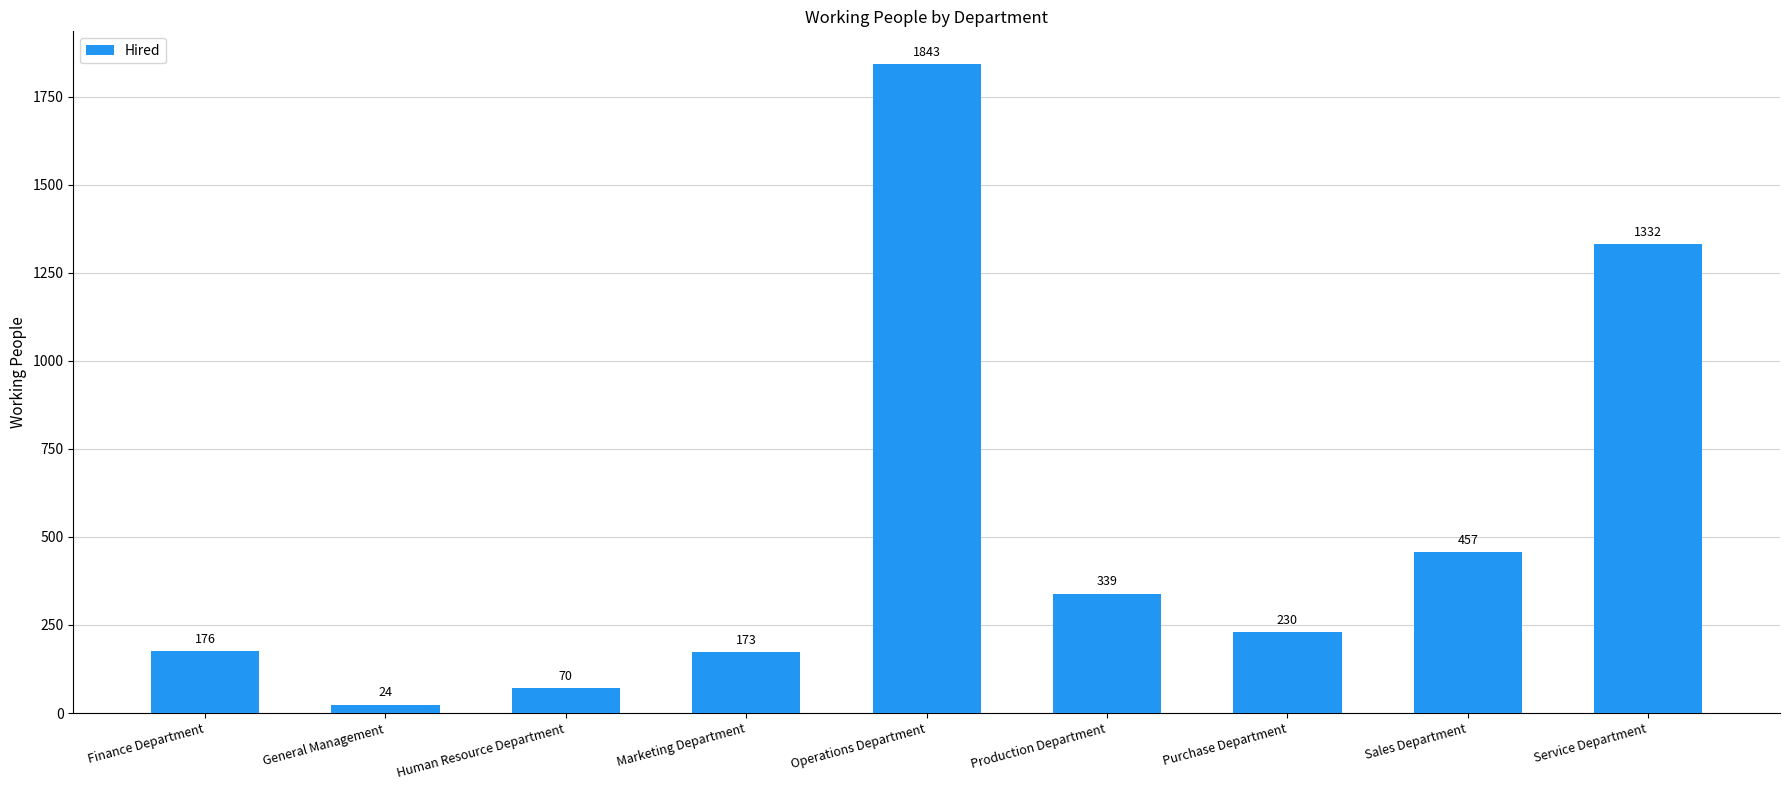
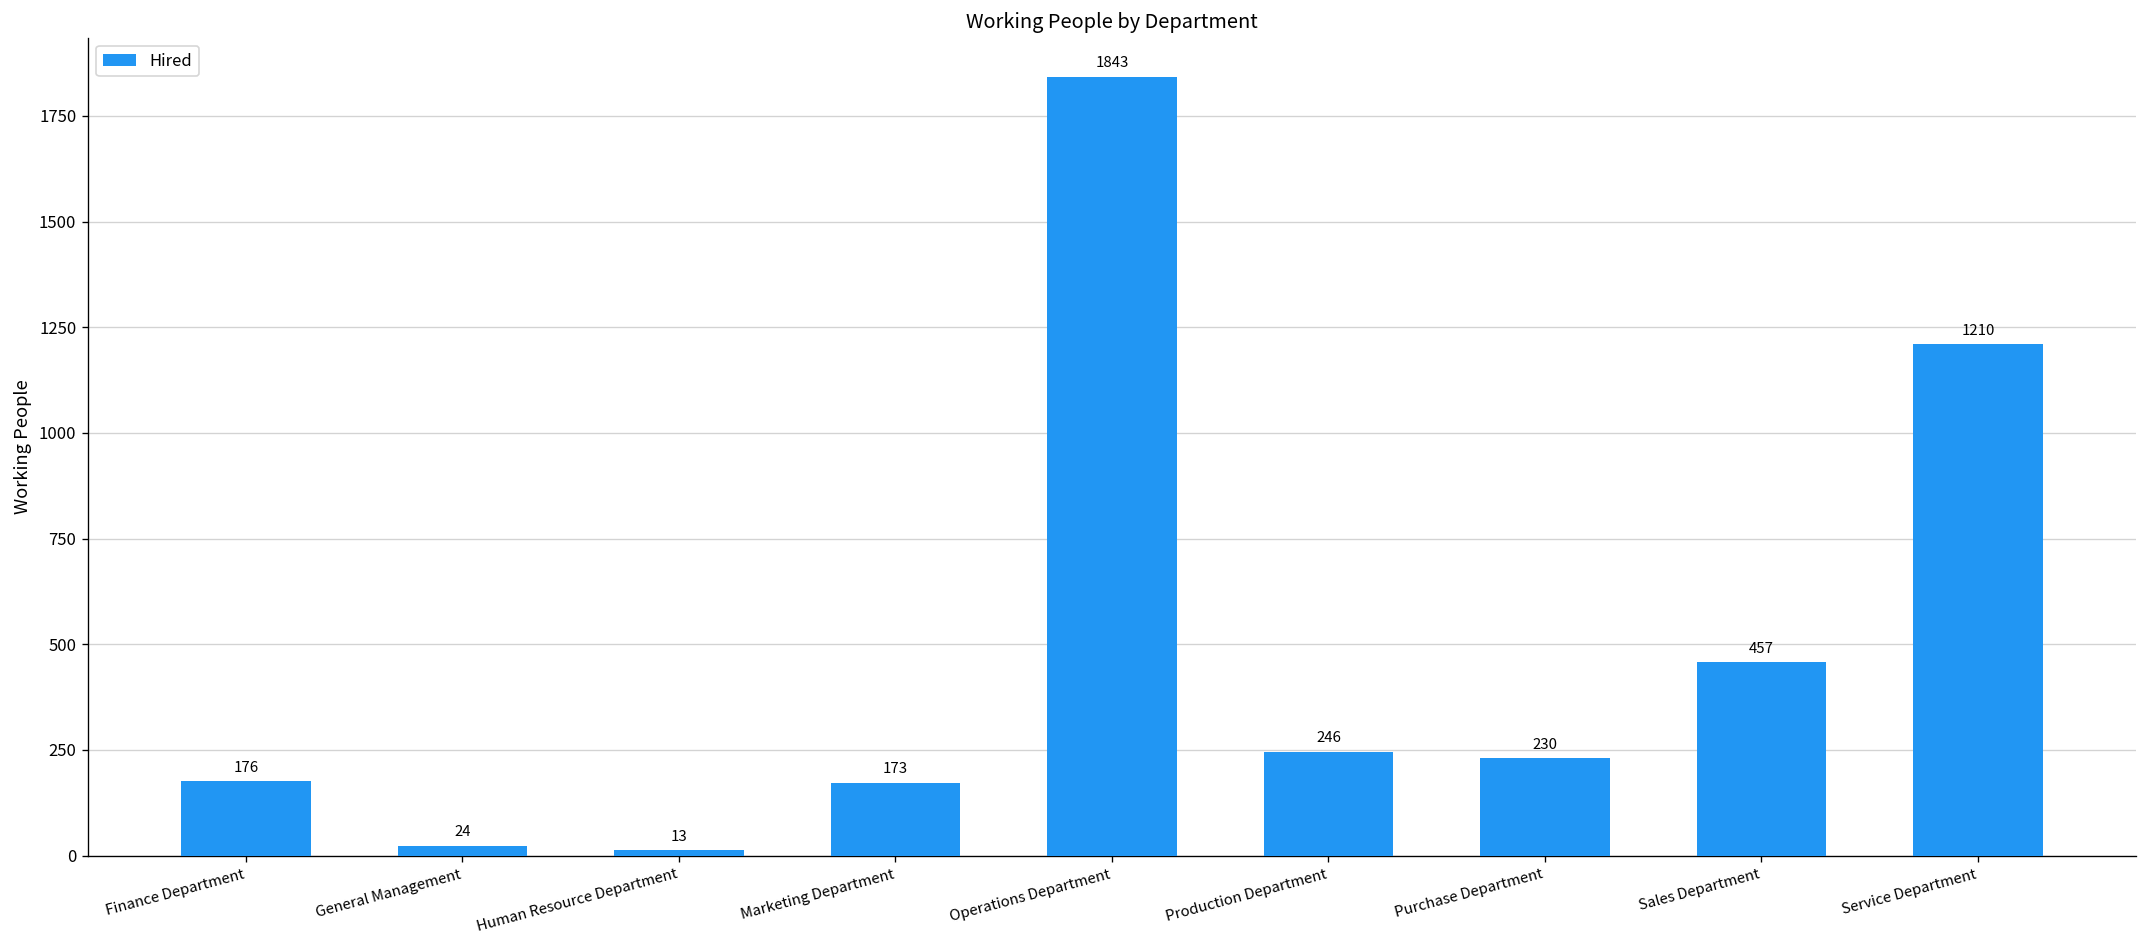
  {
    "Finance Department": 176,
    "General Management": 24,
-   "Human Resource Department": 70,
+   "Human Resource Department": 13,
    "Marketing Department": 173,
    "Operations Department": 1843,
-   "Production Department": 339,
+   "Production Department": 246,
    "Purchase Department": 230,
    "Sales Department": 457,
-   "Service Department": 1332
+   "Service Department": 1210
  }
